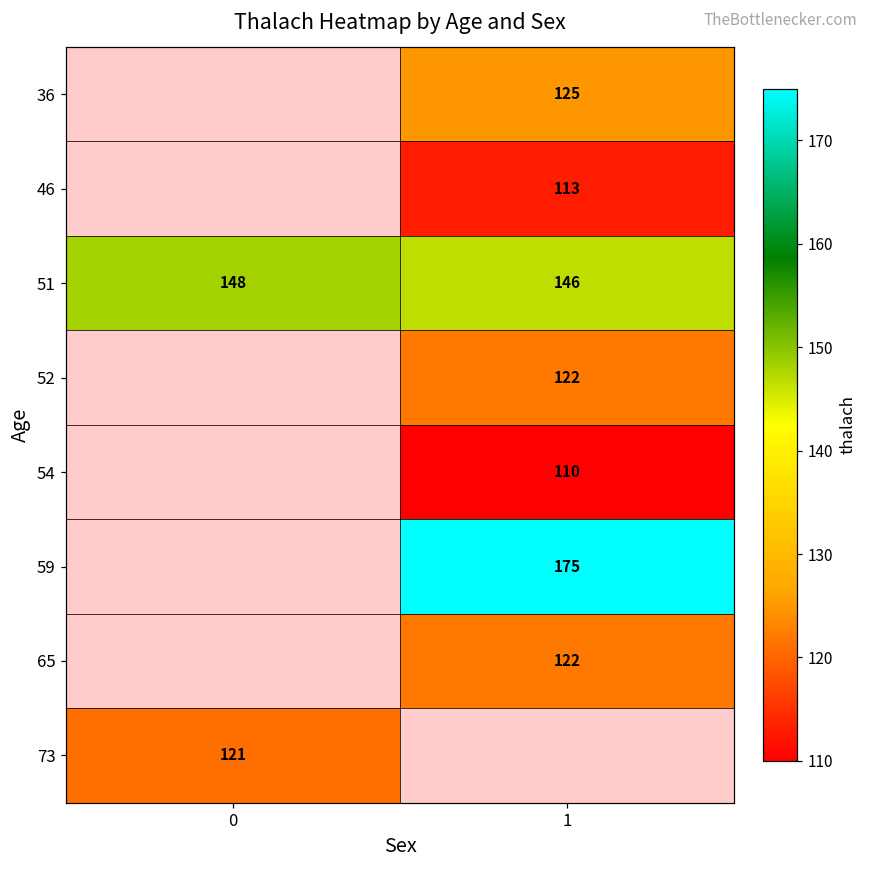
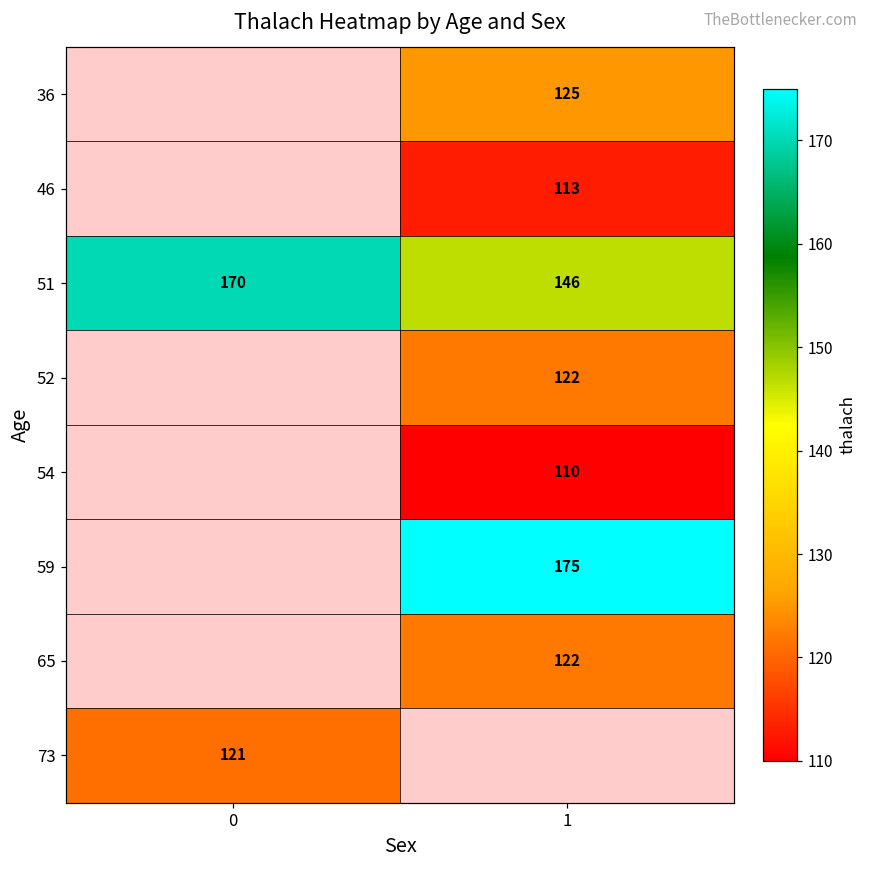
  {
    "36": {
      "1": 125
    },
    "46": {
      "1": 113
    },
    "51": {
-     "0": 148,
+     "0": 170,
      "1": 146
    },
    "52": {
      "1": 122
    },
    "54": {
      "1": 110
    },
    "59": {
      "1": 175
    },
    "65": {
      "1": 122
    },
    "73": {
      "0": 121
    }
  }
